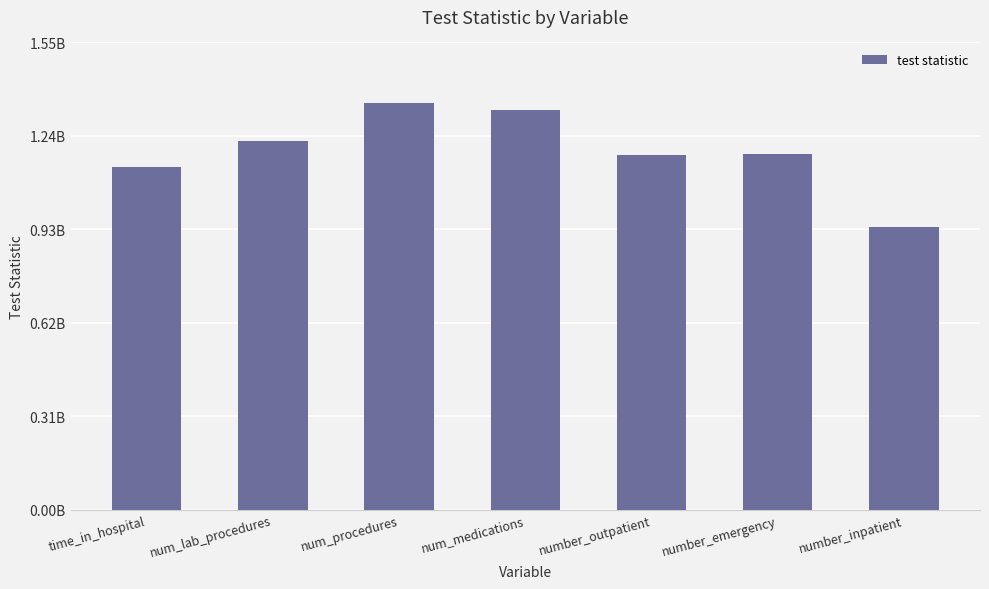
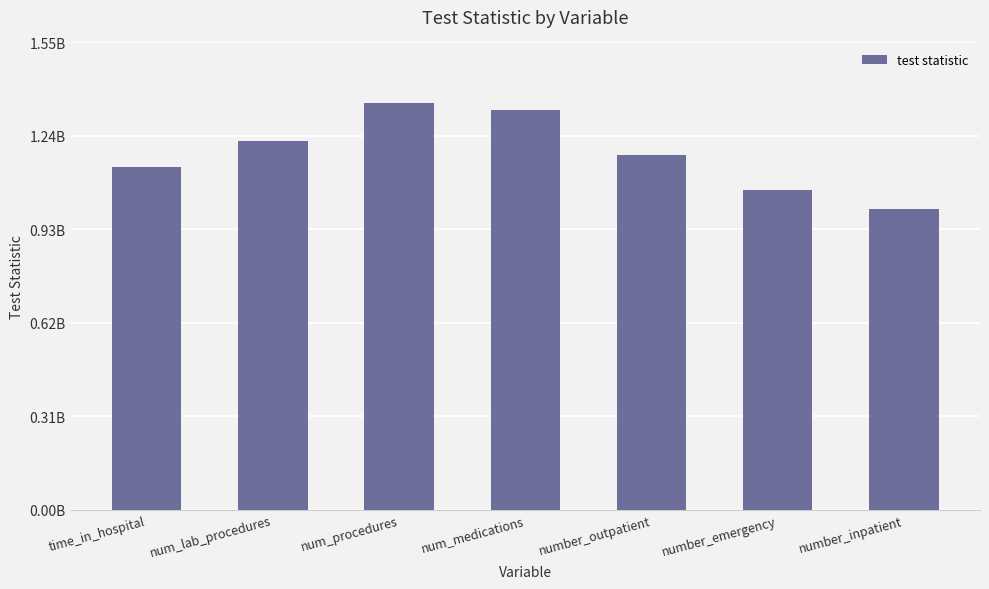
  {
    "time_in_hospital": 1140000000,
    "num_lab_procedures": 1230000000,
    "num_procedures": 1350000000,
    "num_medications": 1330000000,
    "number_outpatient": 1180000000,
-   "number_emergency": 1180000000,
-   "number_inpatient": 940000000
+   "number_emergency": 1070000000,
+   "number_inpatient": 1000000000
  }
